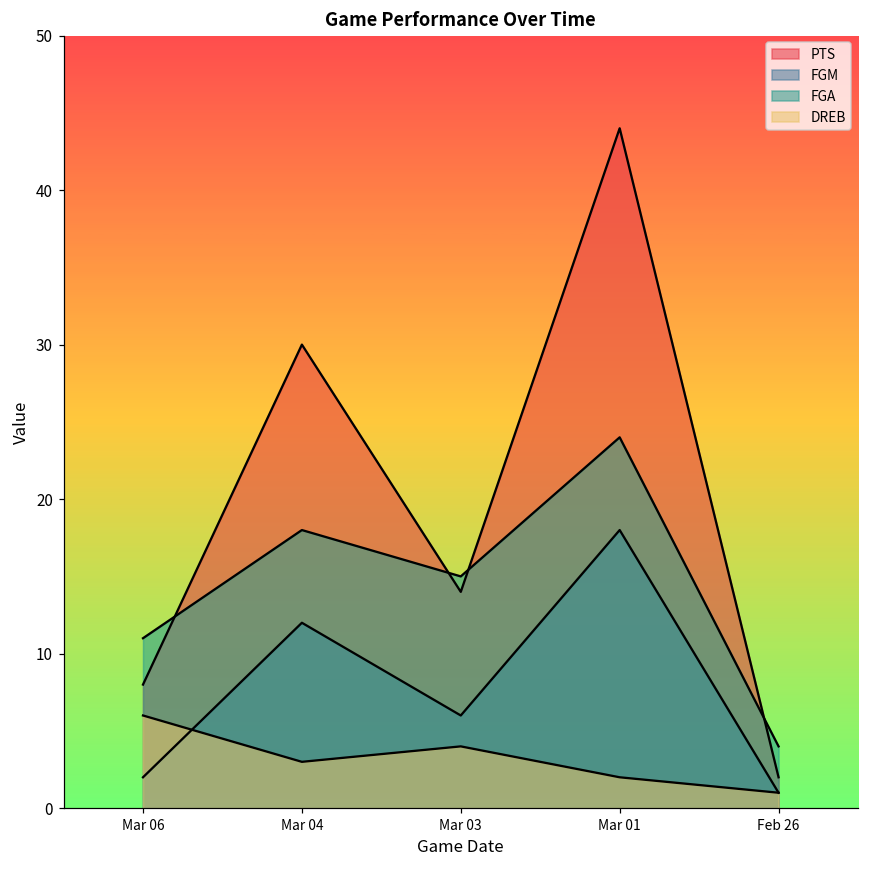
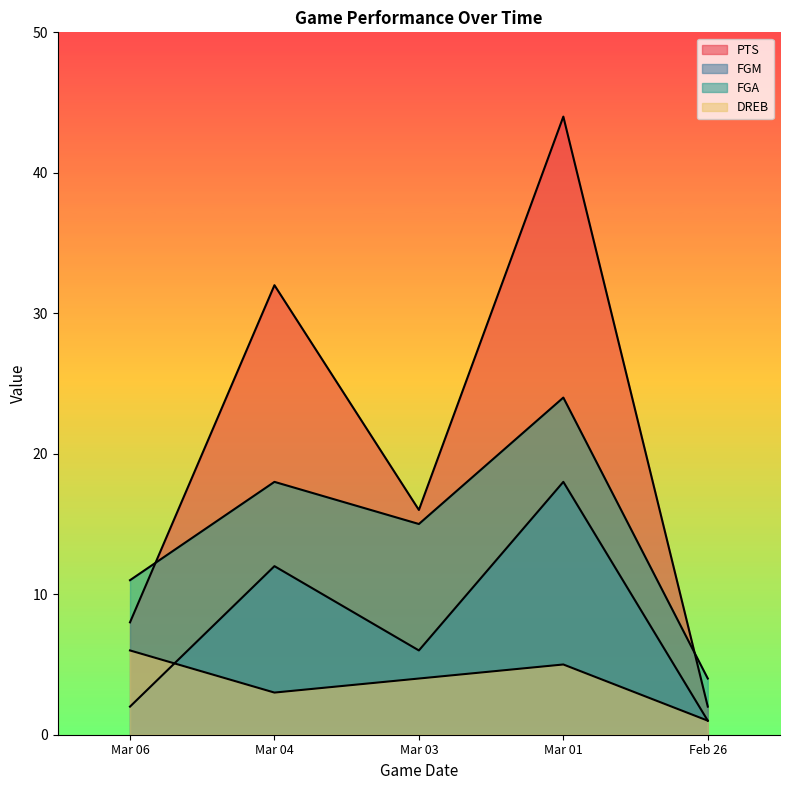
  {
    "PTS": {
      "Mar 06": 8,
-     "Mar 04": 30,
-     "Mar 03": 14,
+     "Mar 04": 32,
+     "Mar 03": 16,
      "Mar 01": 44,
      "Feb 26": 2
    },
    "DREB": {
      "Mar 06": 6,
      "Mar 04": 3,
      "Mar 03": 4,
-     "Mar 01": 2
+     "Mar 01": 5
    }
  }
